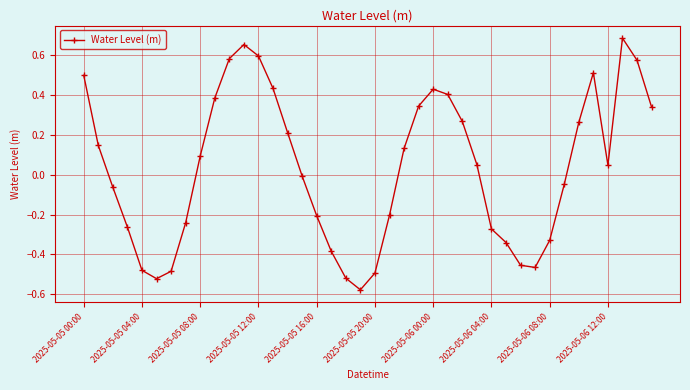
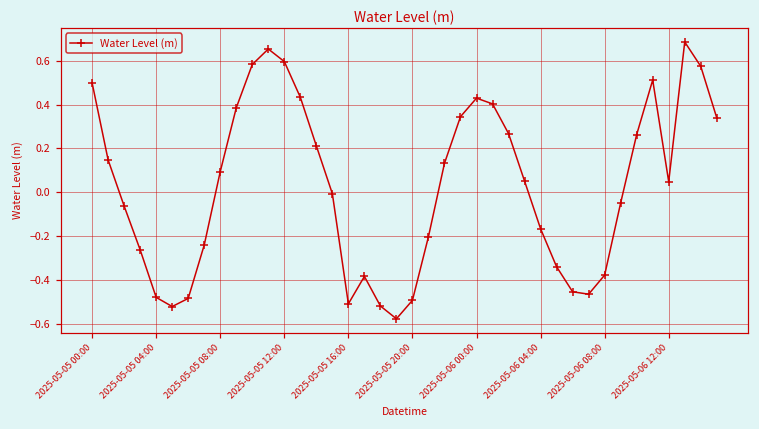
  {
    "2025-05-05 00:00": 0.50,
    "2025-05-05 04:00": -0.48,
    "2025-05-05 08:00": 0.09,
    "2025-05-05 12:00": 0.60,
-   "2025-05-05 16:00": -0.21,
+   "2025-05-05 16:00": -0.51,
    "2025-05-05 20:00": -0.49,
    "2025-05-06 00:00": 0.43,
-   "2025-05-06 04:00": -0.27,
-   "2025-05-06 08:00": -0.33,
+   "2025-05-06 04:00": -0.17,
+   "2025-05-06 08:00": -0.38,
    "2025-05-06 12:00": 0.05
  }
